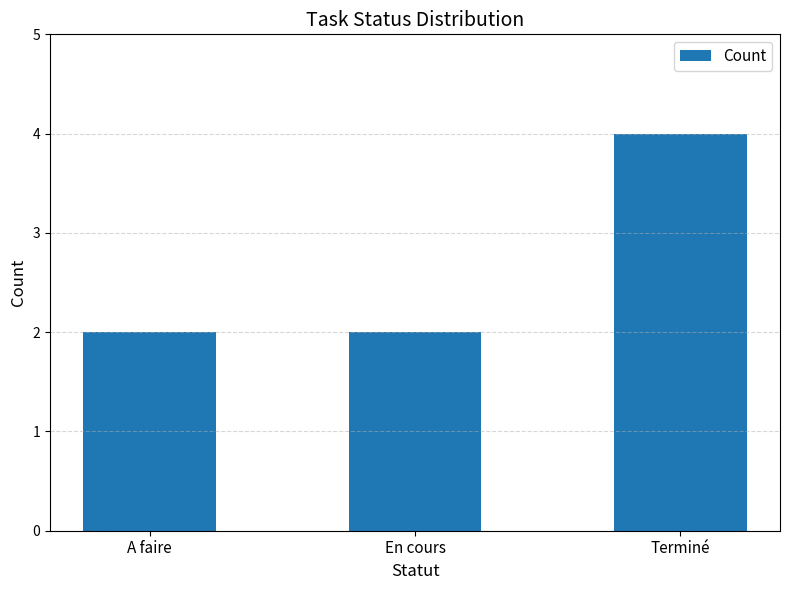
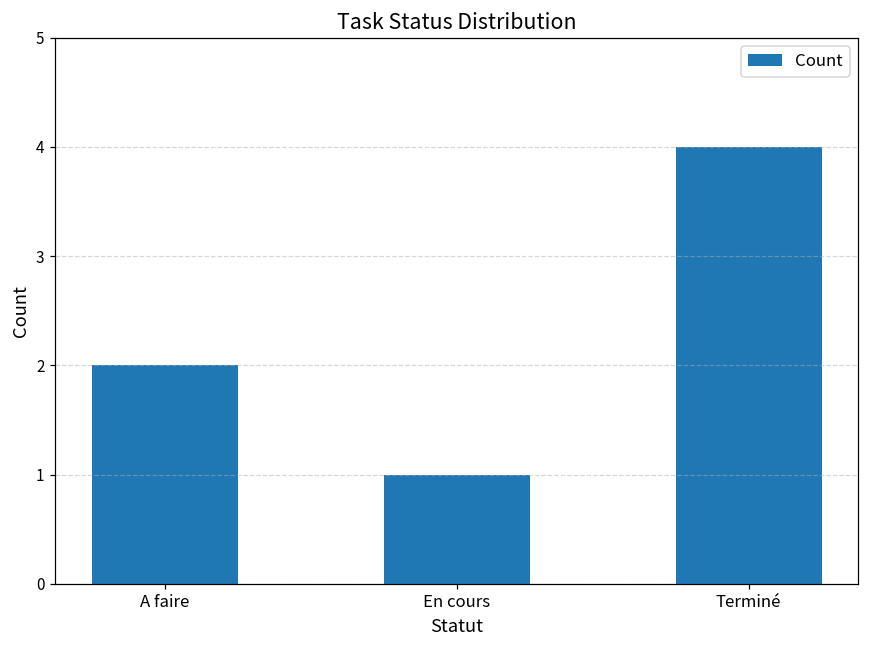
  {
    "A faire": 2,
-   "En cours": 2,
+   "En cours": 1,
    "Terminé": 4
  }
